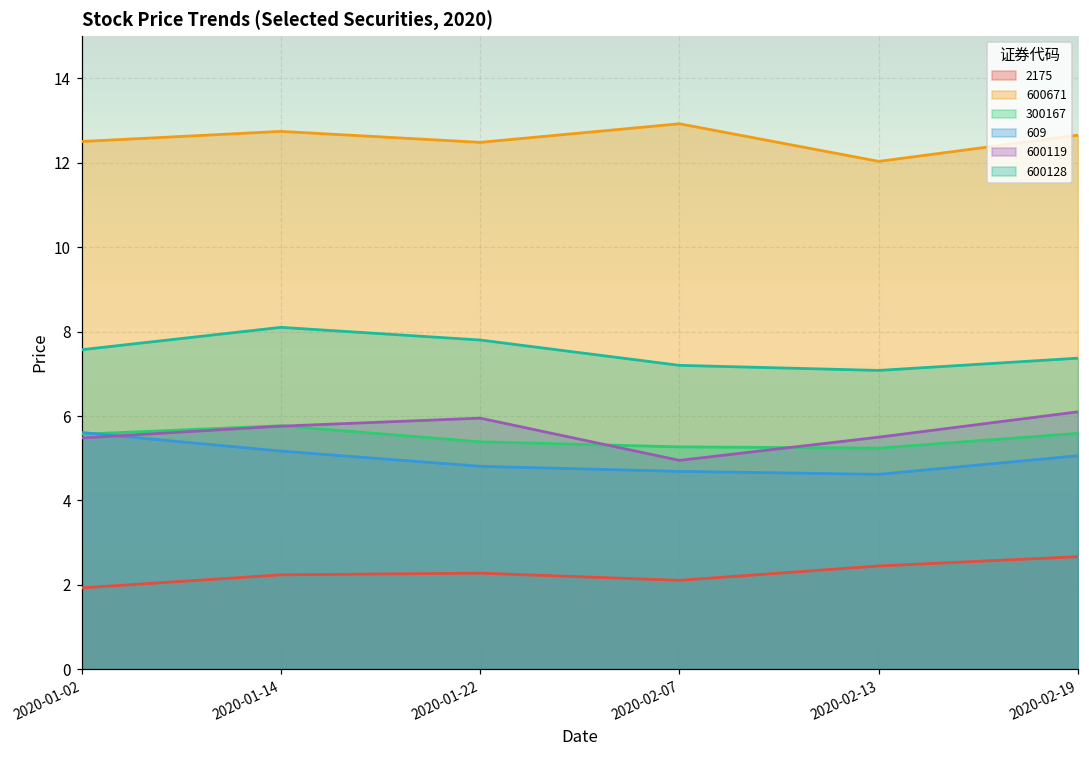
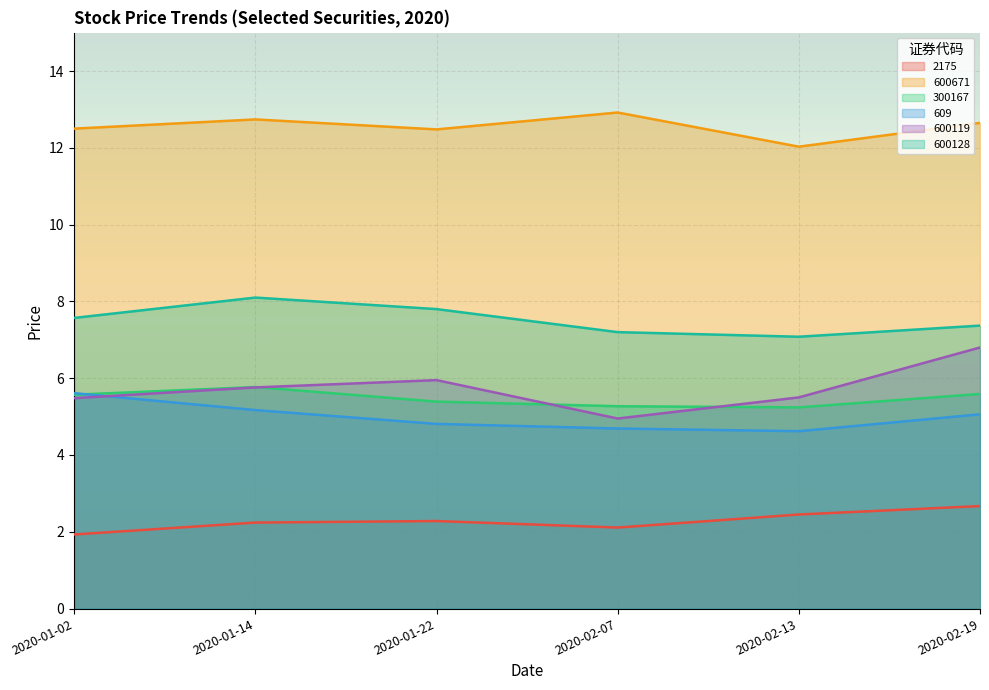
  {
    "600119": {
      "2020-01-02": 5.5,
      "2020-01-22": 6.0,
      "2020-02-07": 5.0,
      "2020-02-13": 5.5,
-     "2020-02-19": 6.1
+     "2020-02-19": 6.8
    }
  }
